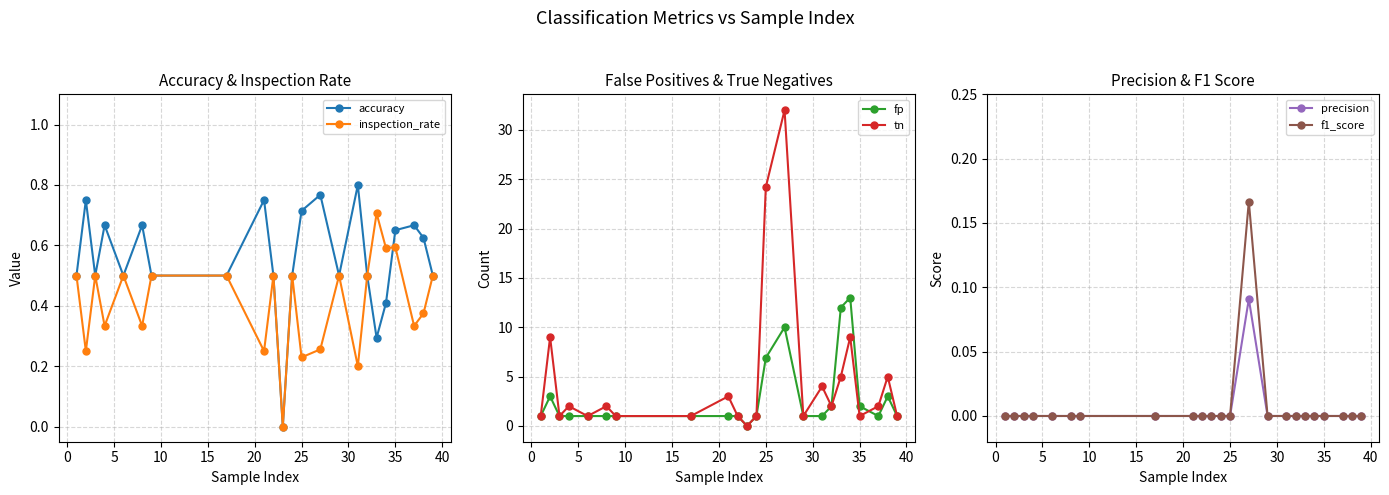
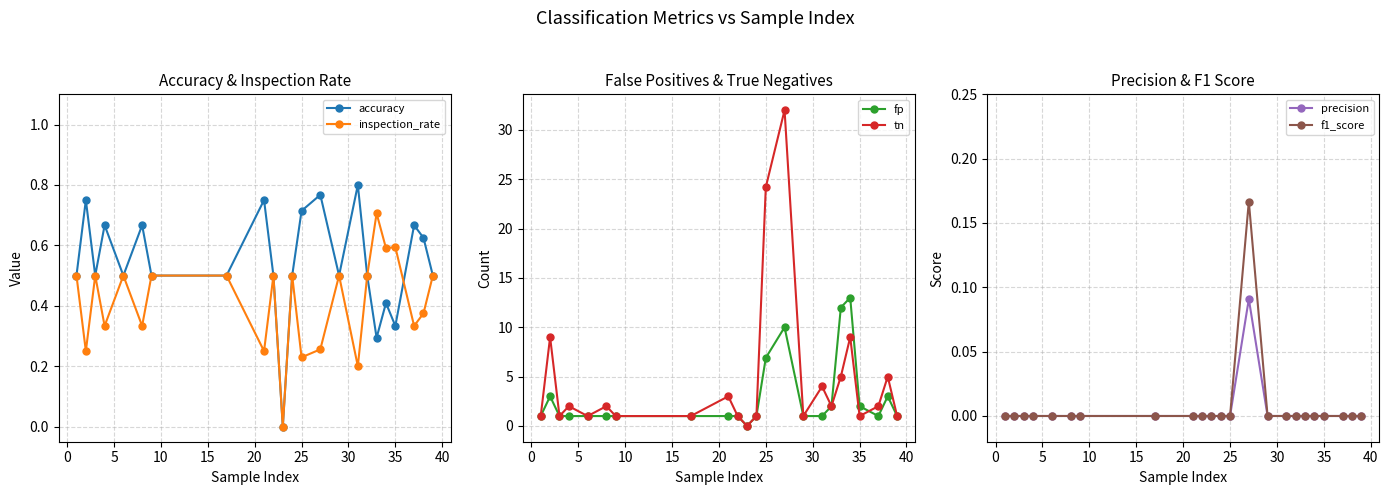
  {
    "Accuracy & Inspection Rate": {
      "accuracy": {
        "25": 0.71,
-       "35": 0.65
+       "35": 0.33
      },
      "inspection_rate": {
        "25": 0.23,
        "35": 0.59
      }
    },
    "False Positives & True Negatives": {
      "fp": {
        "25": 7,
        "35": 2
      },
      "tn": {
        "25": 24,
        "35": 1
      }
    }
  }
